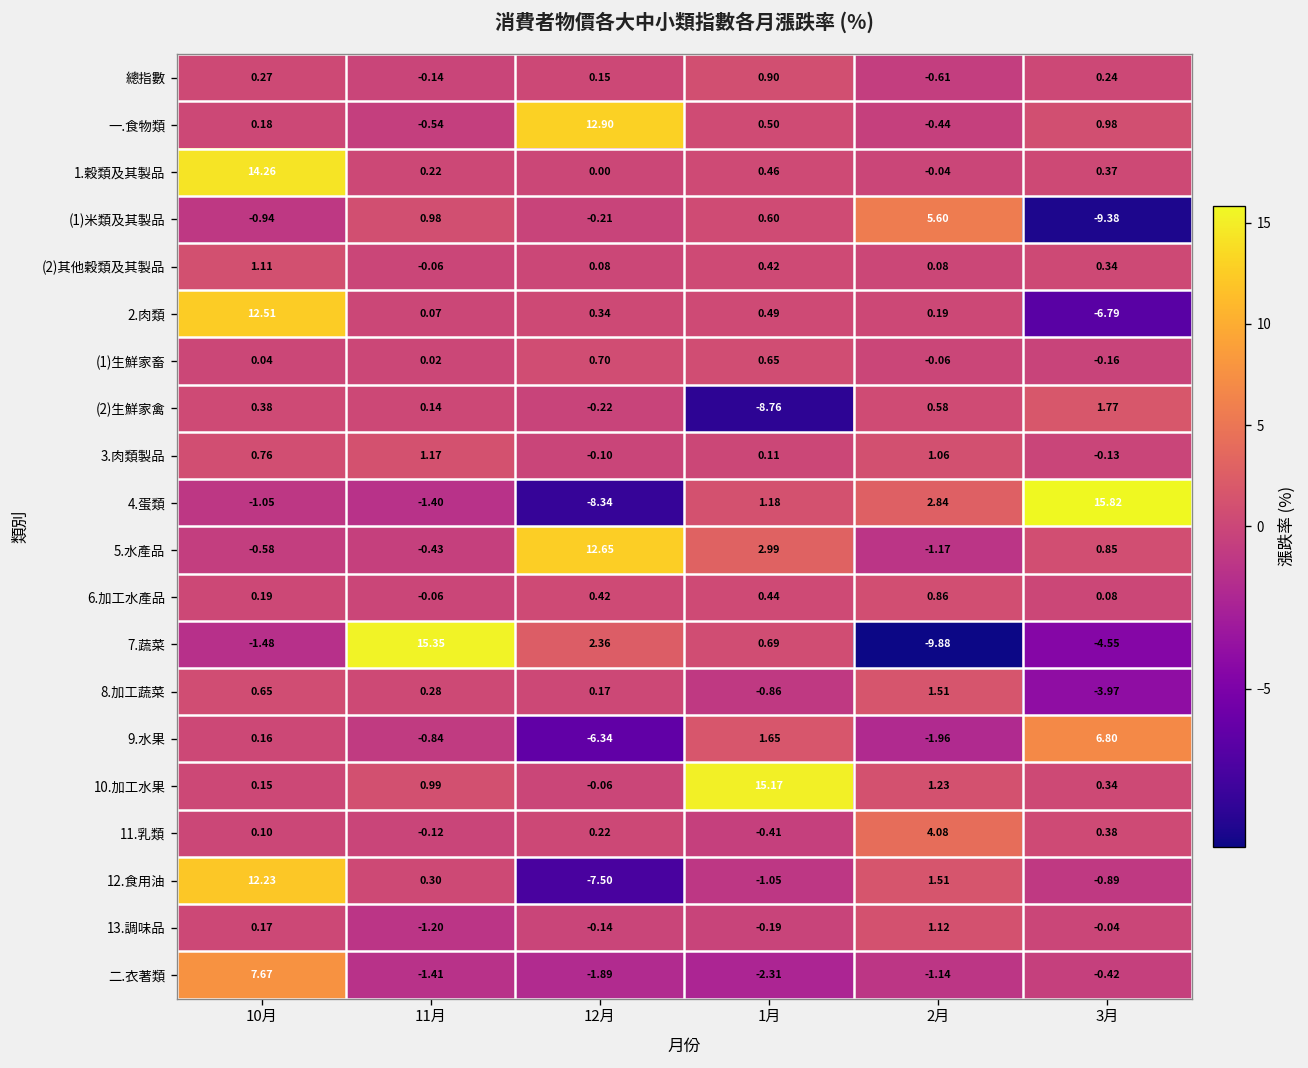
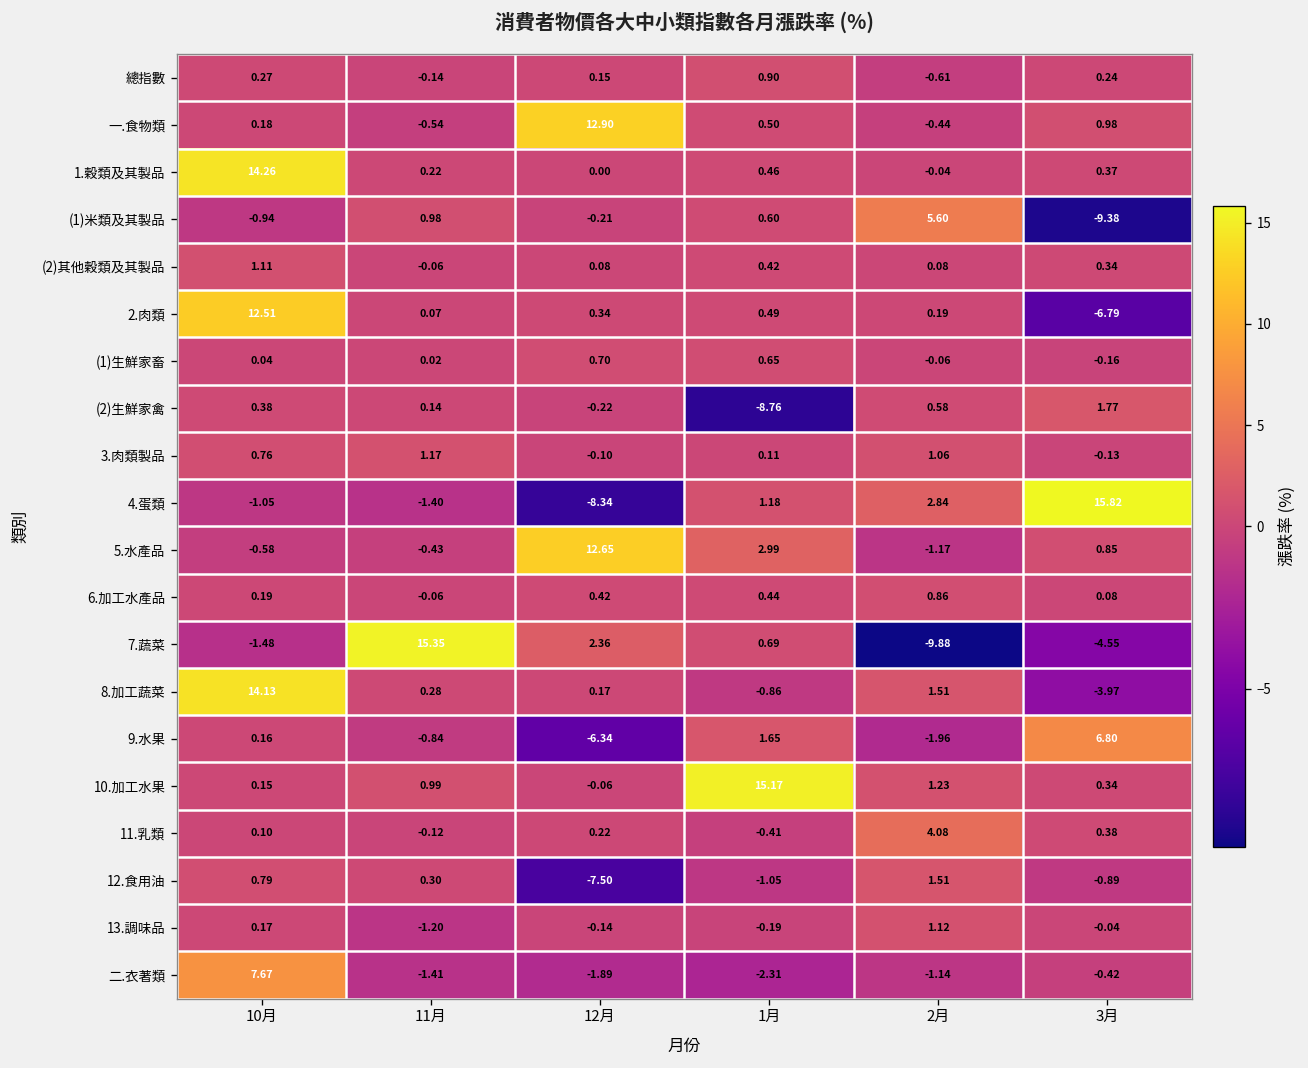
  {
    "總指數": {
      "10月": 0.27,
      "11月": -0.14,
      "12月": 0.15,
      "1月": 0.90,
      "2月": -0.61,
      "3月": 0.24
    },
    "一.食物類": {
      "10月": 0.18,
      "11月": -0.54,
      "12月": 12.90,
      "1月": 0.50,
      "2月": -0.44,
      "3月": 0.98
    },
    "1.穀類及其製品": {
      "10月": 14.26,
      "11月": 0.22,
      "12月": 0.00,
      "1月": 0.46,
      "2月": -0.04,
      "3月": 0.37
    },
    "(1)米類及其製品": {
      "10月": -0.94,
      "11月": 0.98,
      "12月": -0.21,
      "1月": 0.60,
      "2月": 5.60,
      "3月": -9.38
    },
    "(2)其他穀類及其製品": {
      "10月": 1.11,
      "11月": -0.06,
      "12月": 0.08,
      "1月": 0.42,
      "2月": 0.08,
      "3月": 0.34
    },
    "2.肉類": {
      "10月": 12.51,
      "11月": 0.07,
      "12月": 0.34,
      "1月": 0.49,
      "2月": 0.19,
      "3月": -6.79
    },
    "(1)生鮮家畜": {
      "10月": 0.04,
      "11月": 0.02,
      "12月": 0.70,
      "1月": 0.65,
      "2月": -0.06,
      "3月": -0.16
    },
    "(2)生鮮家禽": {
      "10月": 0.38,
      "11月": 0.14,
      "12月": -0.22,
      "1月": -8.76,
      "2月": 0.58,
      "3月": 1.77
    },
    "3.肉類製品": {
      "10月": 0.76,
      "11月": 1.17,
      "12月": -0.10,
      "1月": 0.11,
      "2月": 1.06,
      "3月": -0.13
    },
    "4.蛋類": {
      "10月": -1.05,
      "11月": -1.40,
      "12月": -8.34,
      "1月": 1.18,
      "2月": 2.84,
      "3月": 15.82
    },
    "5.水產品": {
      "10月": -0.58,
      "11月": -0.43,
      "12月": 12.65,
      "1月": 2.99,
      "2月": -1.17,
      "3月": 0.85
    },
    "6.加工水產品": {
      "10月": 0.19,
      "11月": -0.06,
      "12月": 0.42,
      "1月": 0.44,
      "2月": 0.86,
      "3月": 0.08
    },
    "7.蔬菜": {
      "10月": -1.48,
      "11月": 15.35,
      "12月": 2.36,
      "1月": 0.69,
      "2月": -9.88,
      "3月": -4.55
    },
    "8.加工蔬菜": {
-     "10月": 0.65,
+     "10月": 14.13,
      "11月": 0.28,
      "12月": 0.17,
      "1月": -0.86,
      "2月": 1.51,
      "3月": -3.97
    },
    "9.水果": {
      "10月": 0.16,
      "11月": -0.84,
      "12月": -6.34,
      "1月": 1.65,
      "2月": -1.96,
      "3月": 6.80
    },
    "10.加工水果": {
      "10月": 0.15,
      "11月": 0.99,
      "12月": -0.06,
      "1月": 15.17,
      "2月": 1.23,
      "3月": 0.34
    },
    "11.乳類": {
      "10月": 0.10,
      "11月": -0.12,
      "12月": 0.22,
      "1月": -0.41,
      "2月": 4.08,
      "3月": 0.38
    },
    "12.食用油": {
-     "10月": 12.23,
+     "10月": 0.79,
      "11月": 0.30,
      "12月": -7.50,
      "1月": -1.05,
      "2月": 1.51,
      "3月": -0.89
    },
    "13.調味品": {
      "10月": 0.17,
      "11月": -1.20,
      "12月": -0.14,
      "1月": -0.19,
      "2月": 1.12,
      "3月": -0.04
    },
    "二.衣著類": {
      "10月": 7.67,
      "11月": -1.41,
      "12月": -1.89,
      "1月": -2.31,
      "2月": -1.14,
      "3月": -0.42
    }
  }
